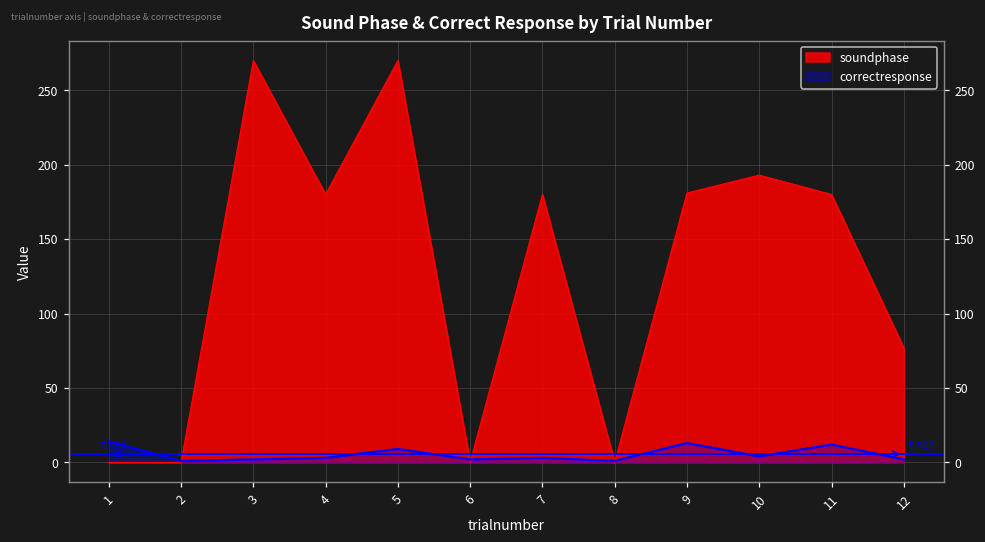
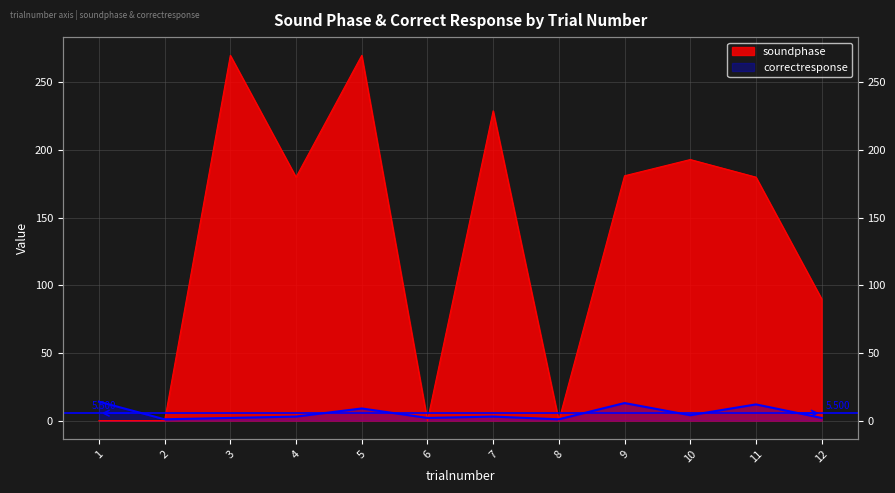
  {
    "soundphase": {
      "1": 0,
      "3": 270,
      "4": 180,
      "5": 270,
      "6": 0,
-     "7": 180,
+     "7": 229,
      "9": 181,
      "10": 193,
      "11": 180,
-     "12": 77
+     "12": 90
    },
    "correctresponse": {
      "3": 2,
      "4": 3,
      "5": 9,
      "6": 2,
      "7": 3,
      "9": 13,
      "10": 4,
      "11": 12
    }
  }
